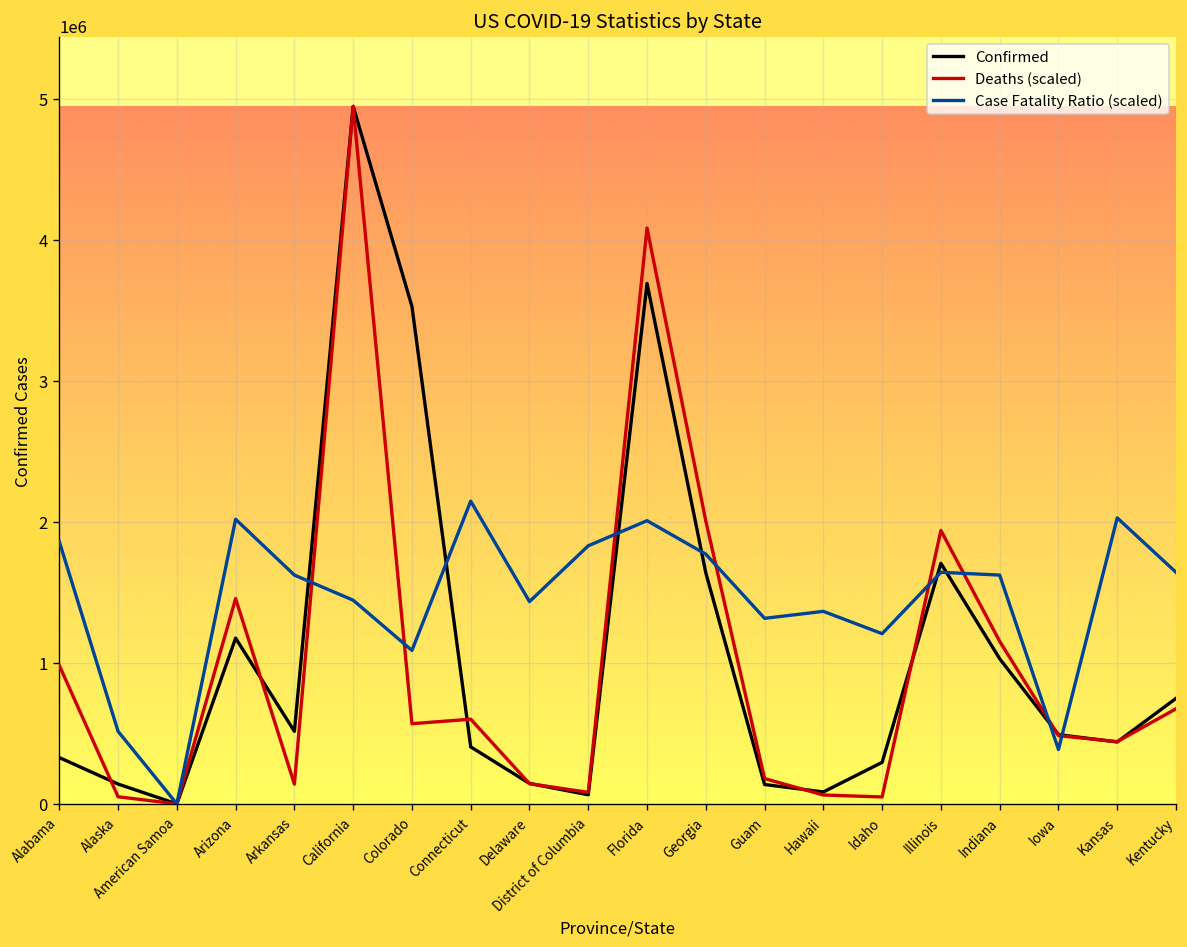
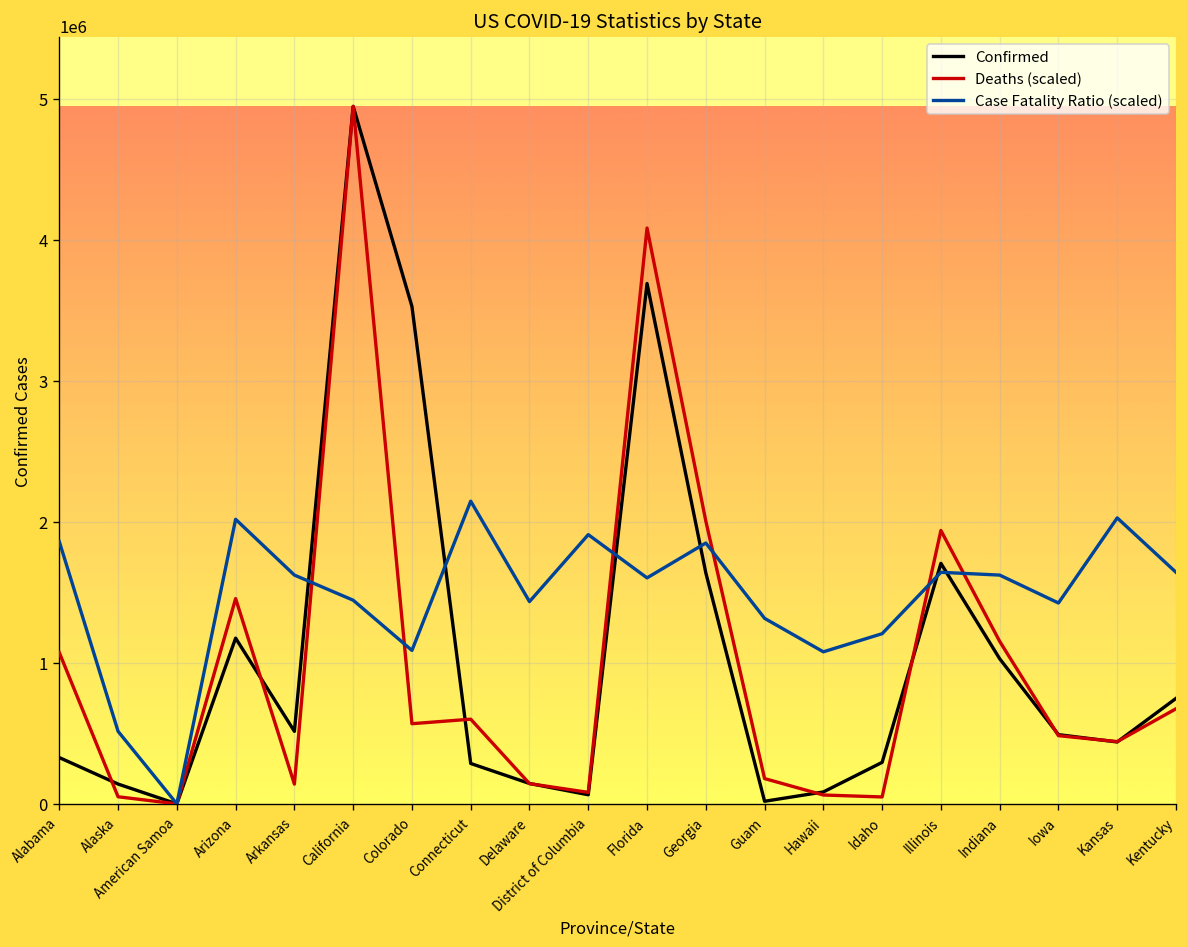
  {
    "Confirmed": {
      "Alabama": 330000,
      "Alaska": 140000,
      "Arizona": 1180000,
      "Arkansas": 510000,
      "Colorado": 3530000,
-     "Connecticut": 400000,
+     "Connecticut": 290000,
      "Florida": 3690000,
      "Georgia": 1640000,
-     "Guam": 140000,
+     "Guam": 20000,
      "Idaho": 290000,
      "Illinois": 1710000,
      "Indiana": 1030000,
      "Kentucky": 750000
    },
    "Deaths (scaled)": {
-     "Alabama": 980000,
+     "Alabama": 1070000,
      "Alaska": 50000,
      "Arizona": 1460000,
      "Arkansas": 140000,
      "Colorado": 570000,
      "Connecticut": 600000,
      "Florida": 4080000,
      "Georgia": 2010000,
      "Guam": 180000,
      "Idaho": 50000,
      "Illinois": 1940000,
      "Indiana": 1150000,
      "Kentucky": 670000
    },
    "Case Fatality Ratio (scaled)": {
      "Alabama": 1860000,
      "Alaska": 510000,
      "Arizona": 2020000,
      "Arkansas": 1620000,
      "California": 1440000,
      "Colorado": 1090000,
      "Connecticut": 2150000,
      "Delaware": 1430000,
-     "District of Columbia": 1830000,
-     "Florida": 2010000,
-     "Georgia": 1770000,
+     "District of Columbia": 1910000,
+     "Florida": 1600000,
+     "Georgia": 1850000,
      "Guam": 1320000,
-     "Hawaii": 1370000,
+     "Hawaii": 1080000,
      "Idaho": 1210000,
      "Illinois": 1640000,
      "Indiana": 1620000,
-     "Iowa": 390000,
+     "Iowa": 1420000,
      "Kansas": 2030000,
      "Kentucky": 1640000
    }
  }
